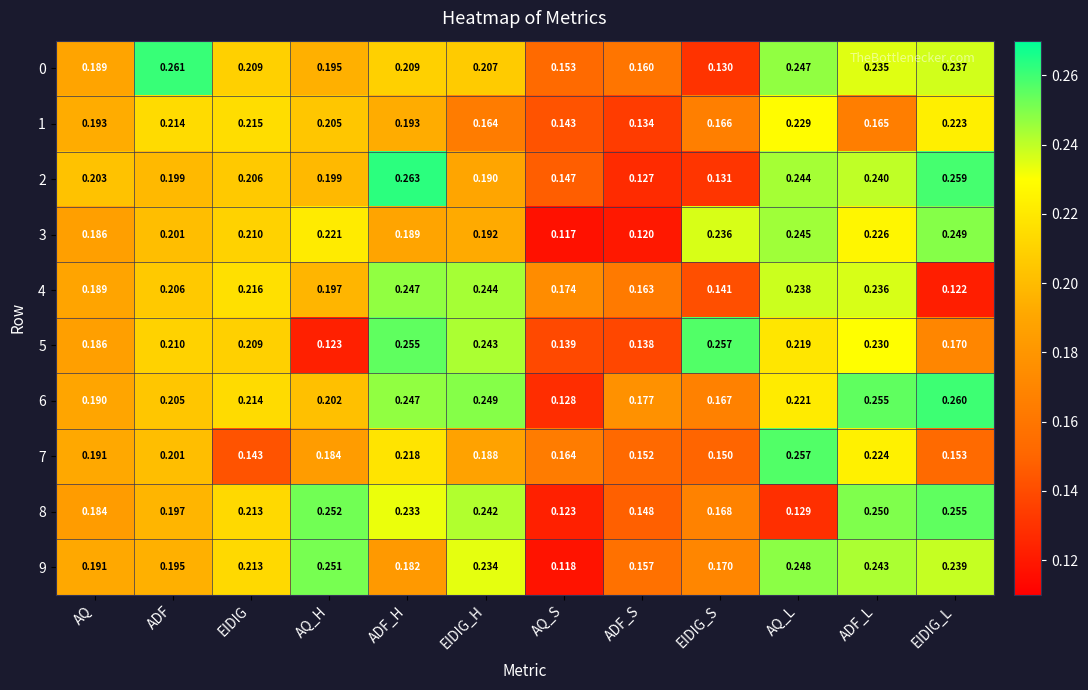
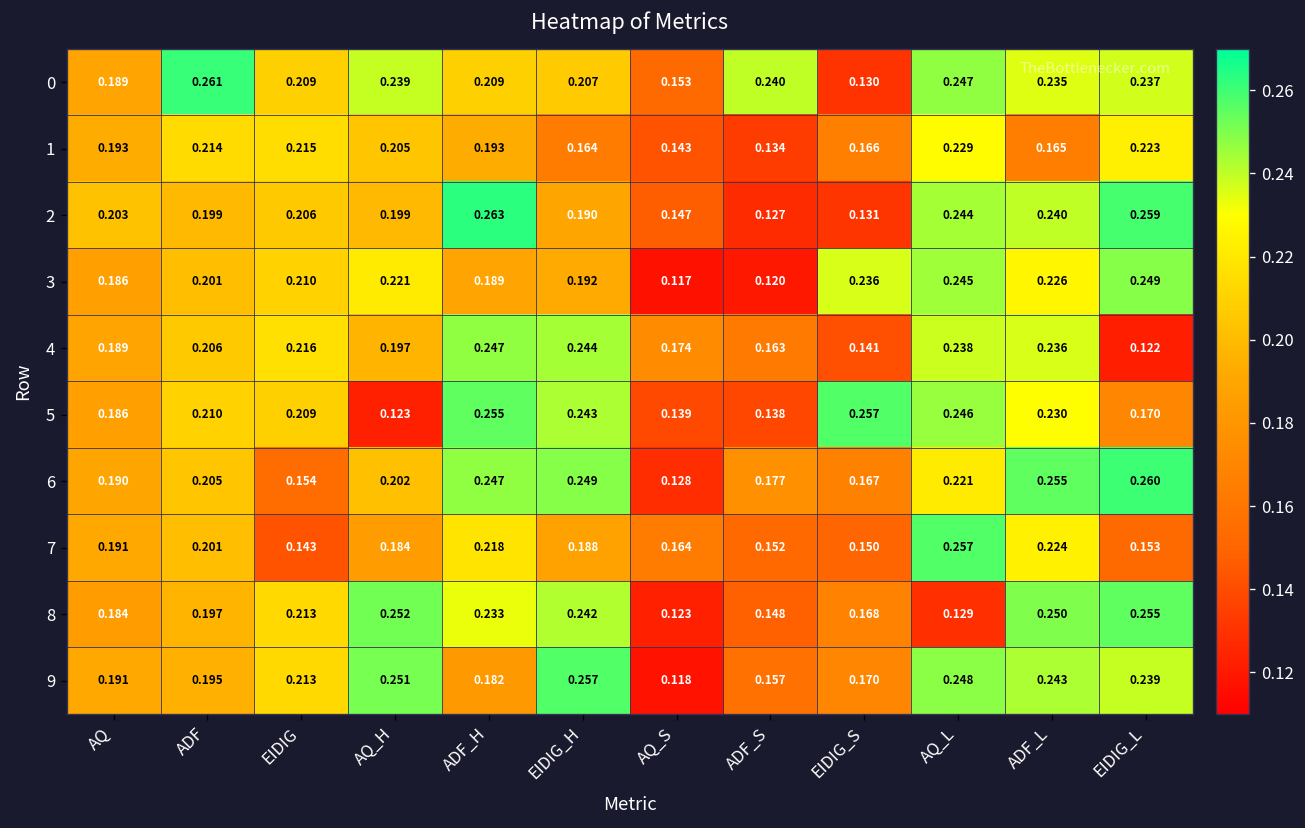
  {
    "0": {
      "AQ": 0.189,
      "ADF": 0.261,
      "EIDIG": 0.209,
-     "AQ_H": 0.195,
+     "AQ_H": 0.239,
      "ADF_H": 0.209,
      "EIDIG_H": 0.207,
      "AQ_S": 0.153,
-     "ADF_S": 0.160,
+     "ADF_S": 0.240,
      "EIDIG_S": 0.130,
      "AQ_L": 0.247,
      "EIDIG_L": 0.237
    },
    "1": {
      "AQ": 0.193,
      "ADF": 0.214,
      "EIDIG": 0.215,
      "AQ_H": 0.205,
      "ADF_H": 0.193,
      "EIDIG_H": 0.164,
      "AQ_S": 0.143,
      "ADF_S": 0.134,
      "EIDIG_S": 0.166,
      "AQ_L": 0.229,
      "ADF_L": 0.165,
      "EIDIG_L": 0.223
    },
    "2": {
      "AQ": 0.203,
      "ADF": 0.199,
      "EIDIG": 0.206,
      "AQ_H": 0.199,
      "ADF_H": 0.263,
      "EIDIG_H": 0.190,
      "AQ_S": 0.147,
      "ADF_S": 0.127,
      "EIDIG_S": 0.131,
      "AQ_L": 0.244,
      "ADF_L": 0.240,
      "EIDIG_L": 0.259
    },
    "3": {
      "AQ": 0.186,
      "ADF": 0.201,
      "EIDIG": 0.210,
      "AQ_H": 0.221,
      "ADF_H": 0.189,
      "EIDIG_H": 0.192,
      "AQ_S": 0.117,
      "ADF_S": 0.120,
      "EIDIG_S": 0.236,
      "AQ_L": 0.245,
      "ADF_L": 0.226,
      "EIDIG_L": 0.249
    },
    "4": {
      "AQ": 0.189,
      "ADF": 0.206,
      "EIDIG": 0.216,
      "AQ_H": 0.197,
      "ADF_H": 0.247,
      "EIDIG_H": 0.244,
      "AQ_S": 0.174,
      "ADF_S": 0.163,
      "EIDIG_S": 0.141,
      "AQ_L": 0.238,
      "ADF_L": 0.236,
      "EIDIG_L": 0.122
    },
    "5": {
      "AQ": 0.186,
      "ADF": 0.210,
      "EIDIG": 0.209,
      "AQ_H": 0.123,
      "ADF_H": 0.255,
      "EIDIG_H": 0.243,
      "AQ_S": 0.139,
      "ADF_S": 0.138,
      "EIDIG_S": 0.257,
-     "AQ_L": 0.219,
+     "AQ_L": 0.246,
      "ADF_L": 0.230,
      "EIDIG_L": 0.170
    },
    "6": {
      "AQ": 0.190,
      "ADF": 0.205,
-     "EIDIG": 0.214,
+     "EIDIG": 0.154,
      "AQ_H": 0.202,
      "ADF_H": 0.247,
      "EIDIG_H": 0.249,
      "AQ_S": 0.128,
      "ADF_S": 0.177,
      "EIDIG_S": 0.167,
      "AQ_L": 0.221,
      "ADF_L": 0.255,
      "EIDIG_L": 0.260
    },
    "7": {
      "AQ": 0.191,
      "ADF": 0.201,
      "EIDIG": 0.143,
      "AQ_H": 0.184,
      "ADF_H": 0.218,
      "EIDIG_H": 0.188,
      "AQ_S": 0.164,
      "ADF_S": 0.152,
      "EIDIG_S": 0.150,
      "AQ_L": 0.257,
      "ADF_L": 0.224,
      "EIDIG_L": 0.153
    },
    "8": {
      "AQ": 0.184,
      "ADF": 0.197,
      "EIDIG": 0.213,
      "AQ_H": 0.252,
      "ADF_H": 0.233,
      "EIDIG_H": 0.242,
      "AQ_S": 0.123,
      "ADF_S": 0.148,
      "EIDIG_S": 0.168,
      "AQ_L": 0.129,
      "ADF_L": 0.250,
      "EIDIG_L": 0.255
    },
    "9": {
      "AQ": 0.191,
      "ADF": 0.195,
      "EIDIG": 0.213,
      "AQ_H": 0.251,
      "ADF_H": 0.182,
-     "EIDIG_H": 0.234,
+     "EIDIG_H": 0.257,
      "AQ_S": 0.118,
      "ADF_S": 0.157,
      "EIDIG_S": 0.170,
      "AQ_L": 0.248,
      "ADF_L": 0.243,
      "EIDIG_L": 0.239
    }
  }
